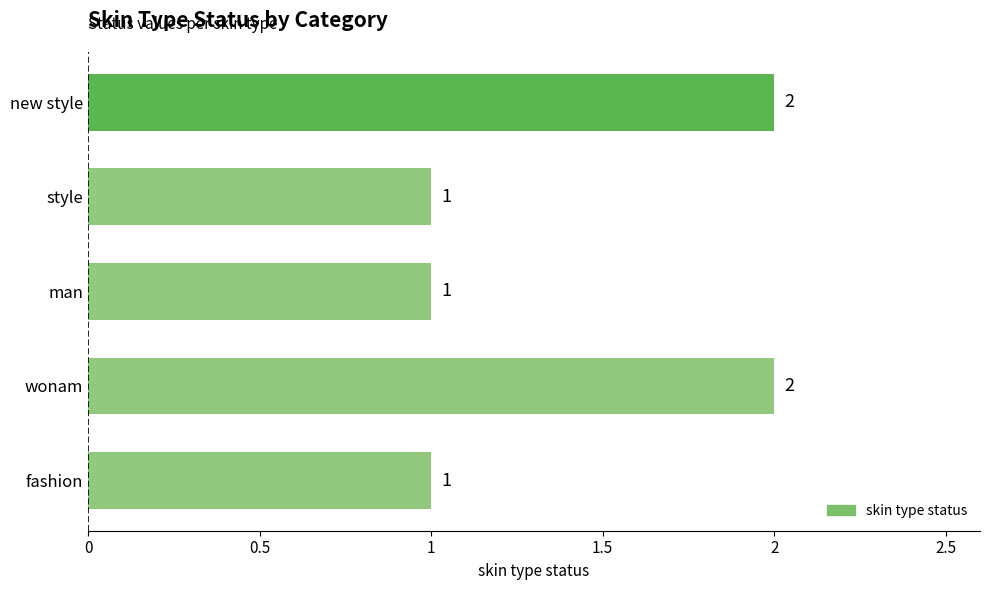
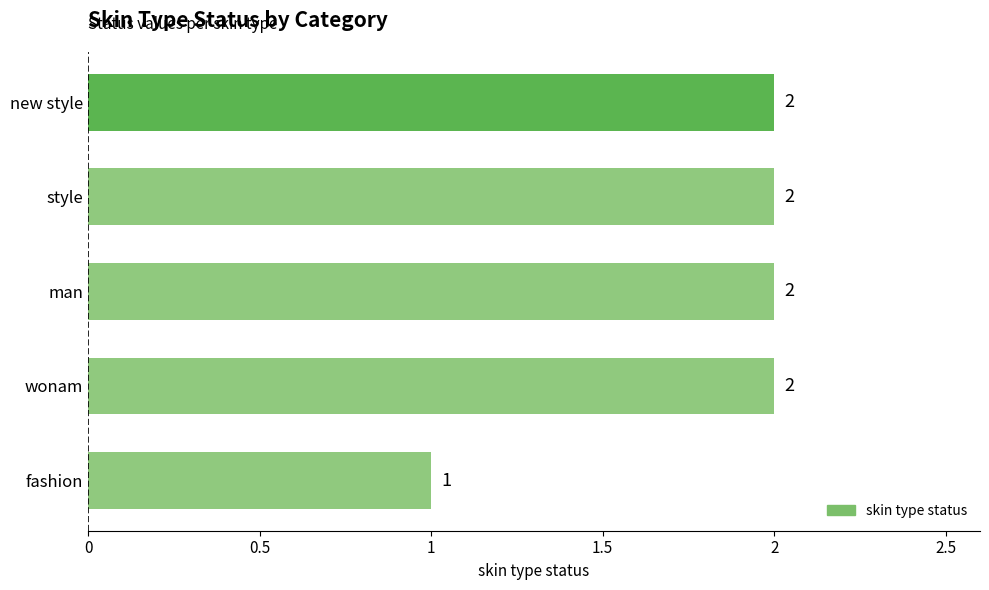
  {
    "new style": 2,
-   "style": 1,
-   "man": 1,
+   "style": 2,
+   "man": 2,
    "wonam": 2,
    "fashion": 1
  }
